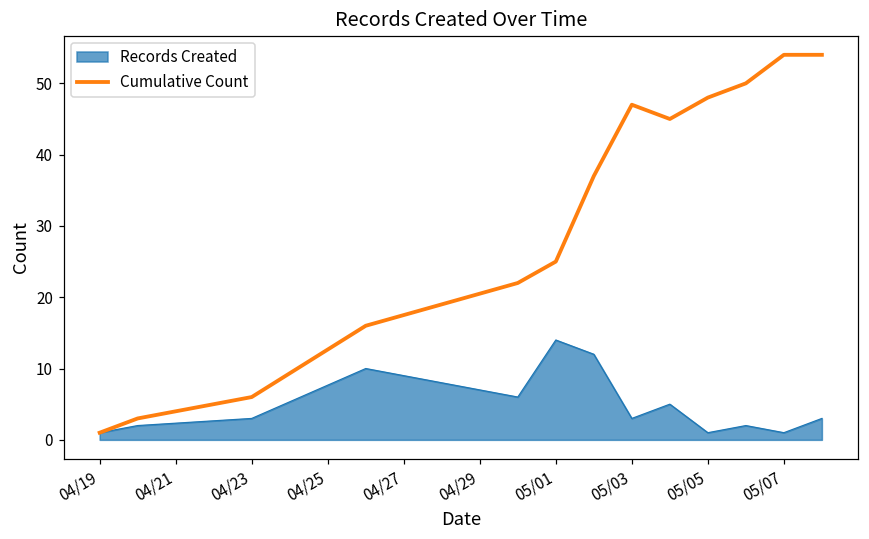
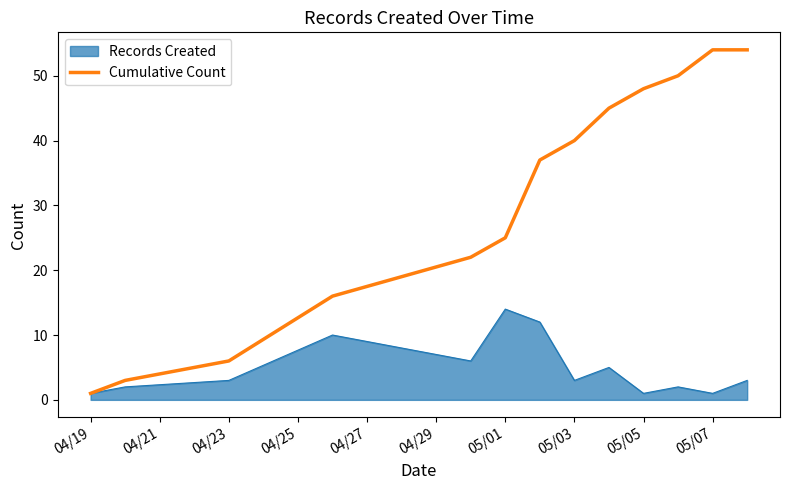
  {
    "Records Created": {
      "04/23": 3,
      "05/01": 14,
      "05/03": 3,
      "05/05": 1,
      "05/07": 1
    },
    "Cumulative Count": {
      "04/23": 6,
      "05/01": 25,
-     "05/03": 47,
+     "05/03": 40,
      "05/05": 48,
      "05/07": 54
    }
  }
